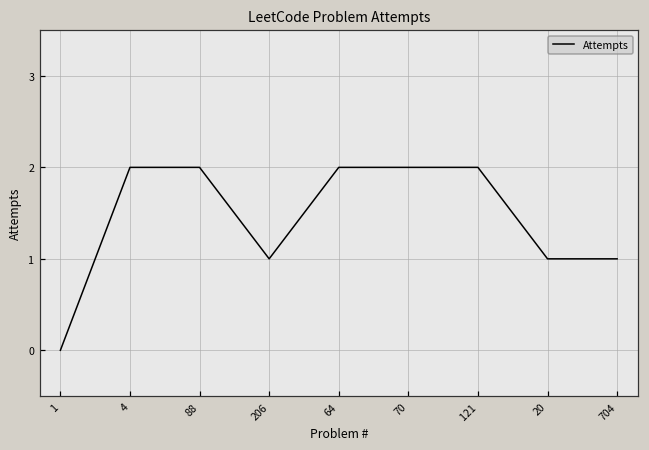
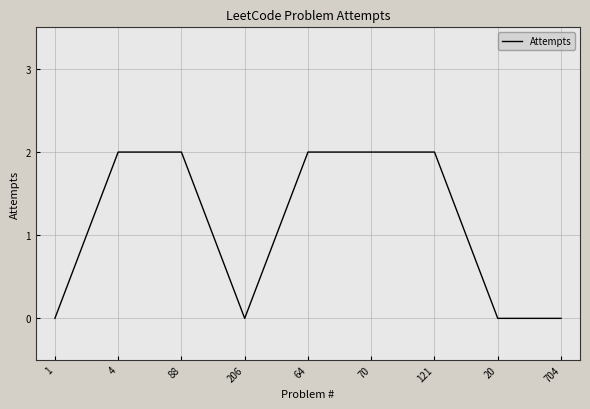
  {
    "1": 0,
    "4": 2,
    "88": 2,
-   "206": 1,
+   "206": 0,
    "64": 2,
    "70": 2,
    "121": 2,
-   "20": 1,
-   "704": 1
+   "20": 0,
+   "704": 0
  }
